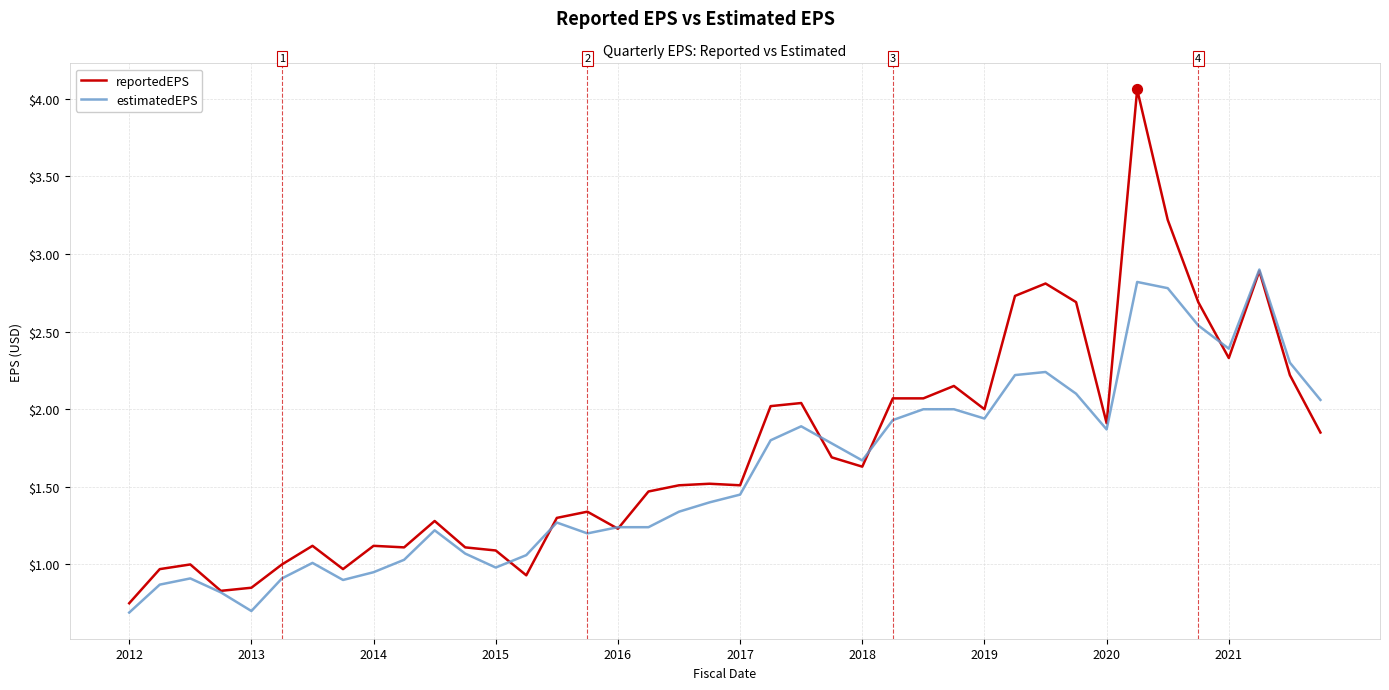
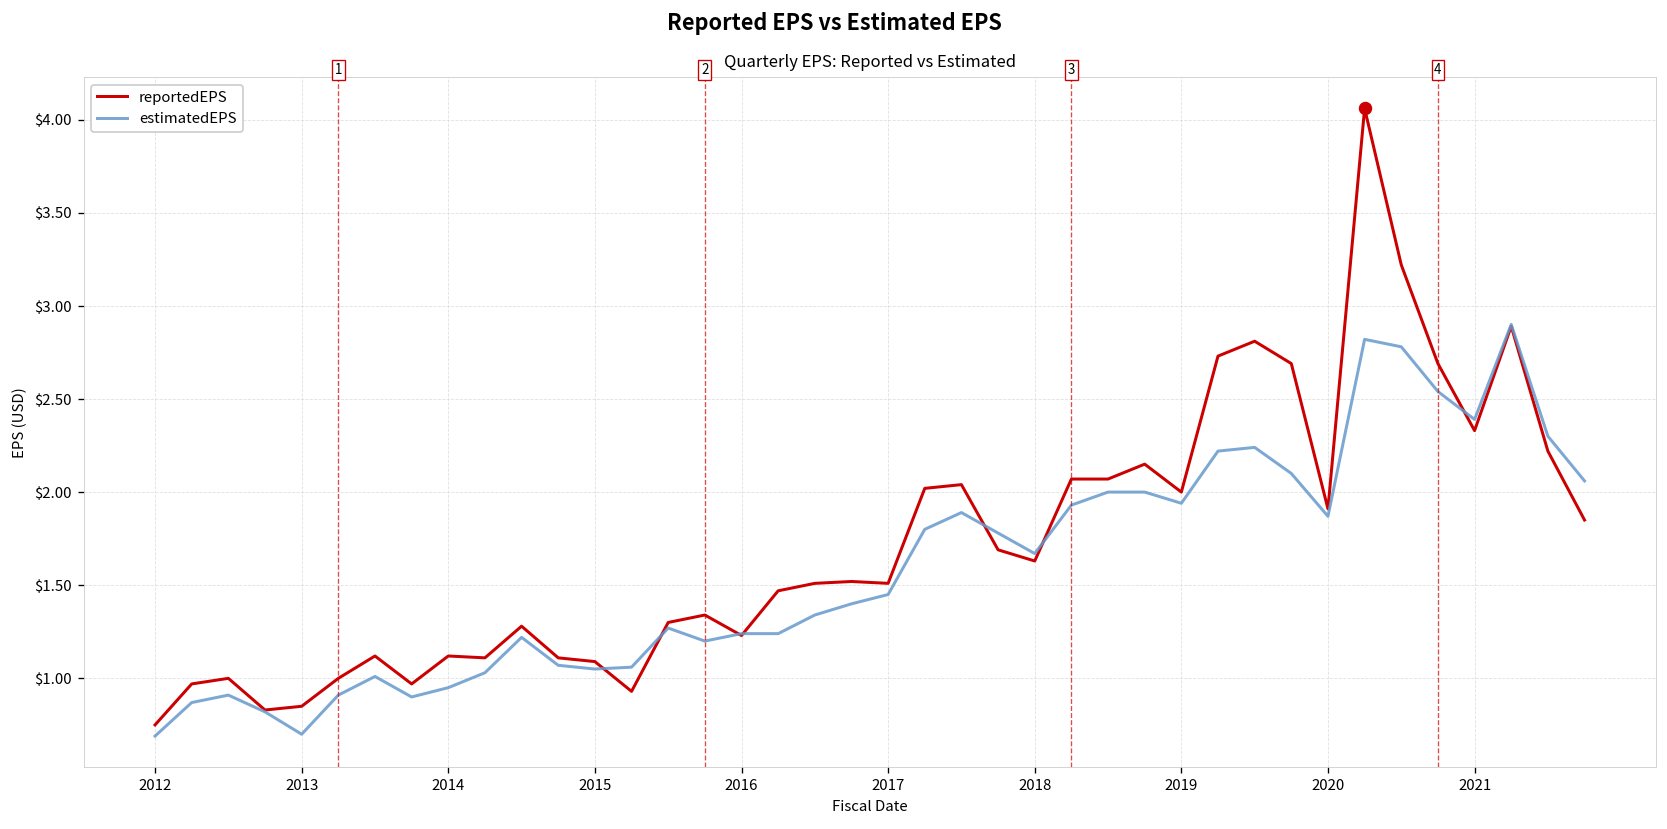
  {
    "estimatedEPS": {
      "2012": "$0.69",
      "2013": "$0.70",
      "2014": "$0.95",
-     "2015": "$0.98",
+     "2015": "$1.05",
      "2017": "$1.45",
      "2018": "$1.67",
      "2019": "$1.94",
      "2020": "$1.87",
      "2021": "$2.39"
    }
  }
